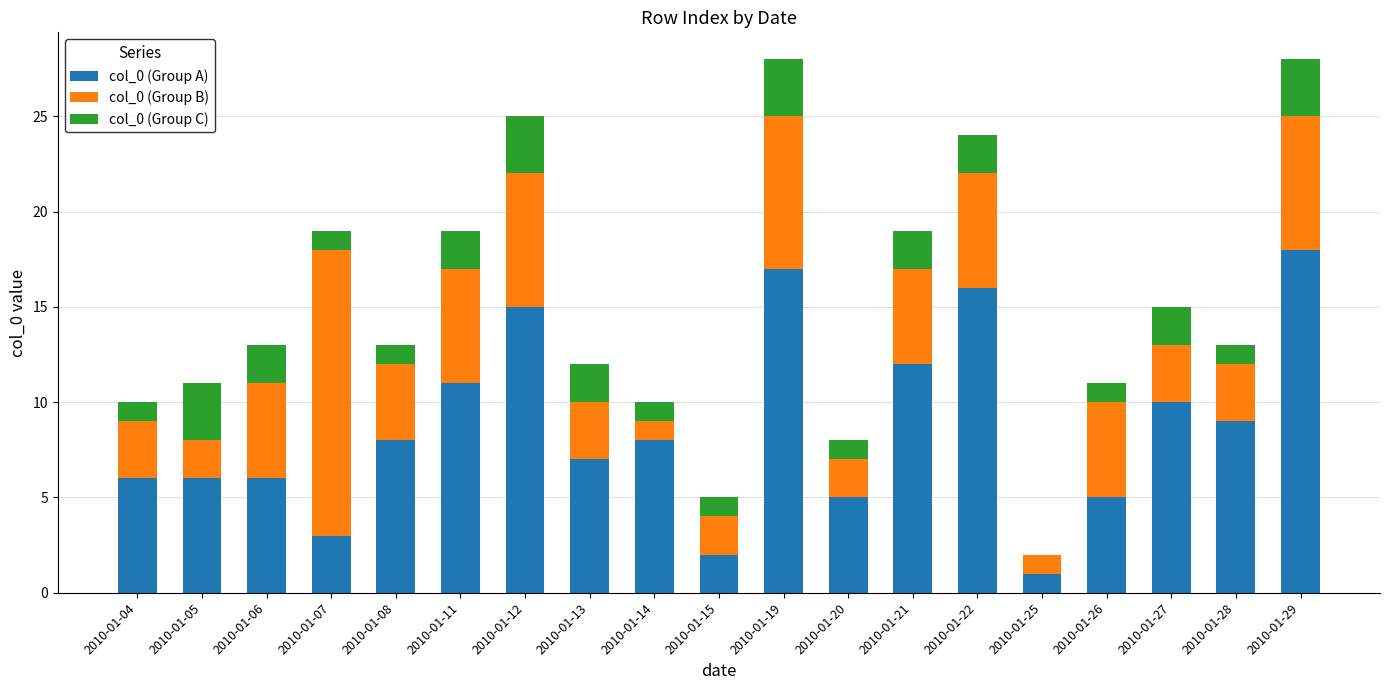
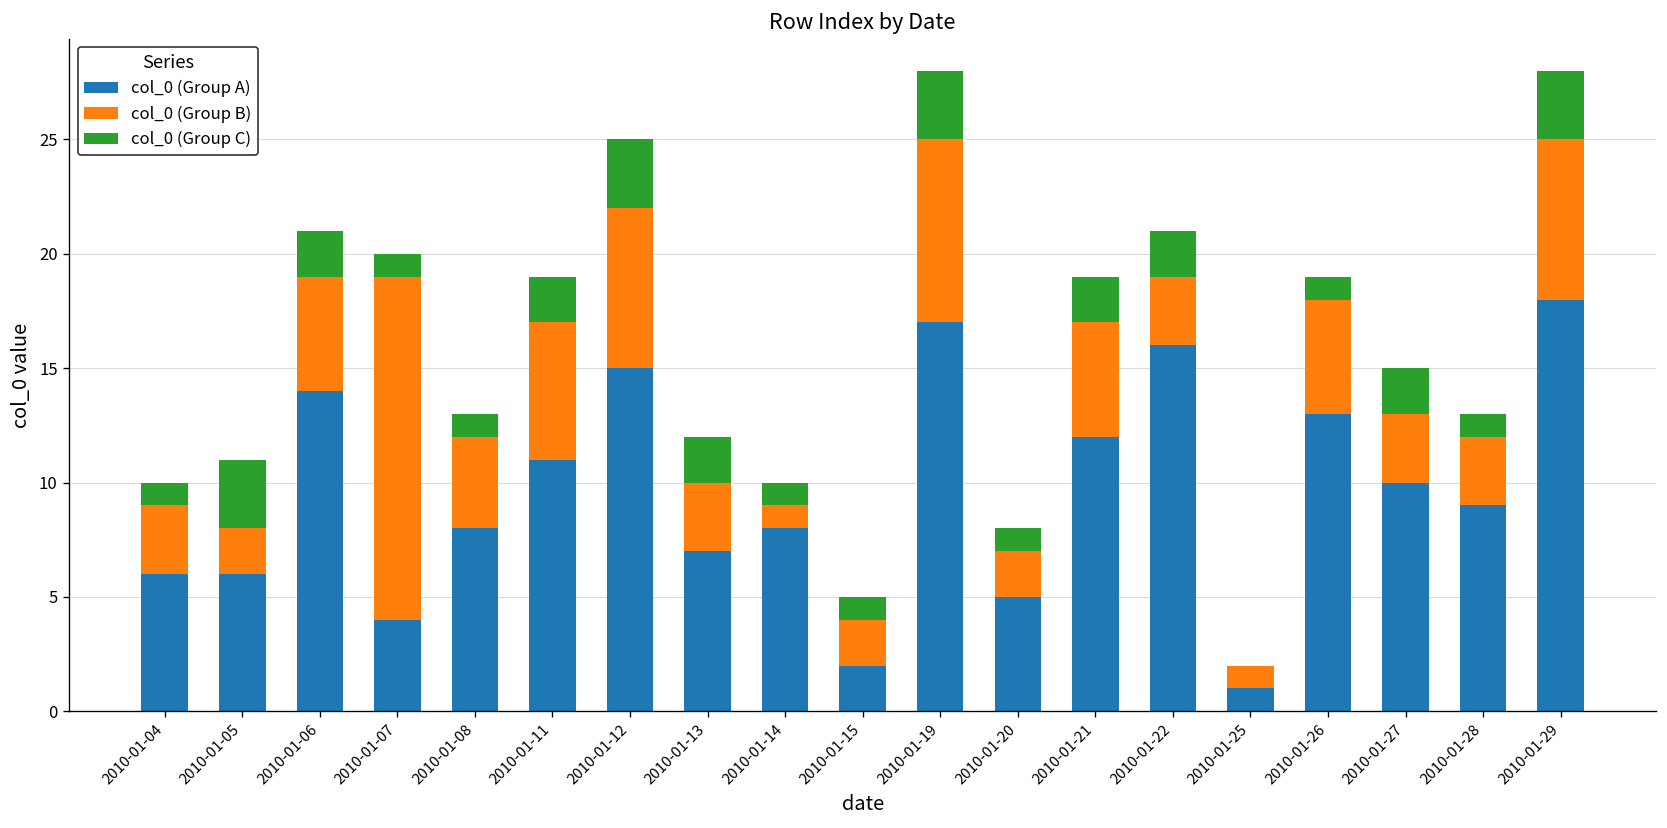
  {
    "col_0 (Group A)": {
      "2010-01-04": 6,
      "2010-01-05": 6,
-     "2010-01-06": 6,
-     "2010-01-07": 3,
+     "2010-01-06": 14,
+     "2010-01-07": 4,
      "2010-01-08": 8,
      "2010-01-11": 11,
      "2010-01-12": 15,
      "2010-01-13": 7,
      "2010-01-14": 8,
      "2010-01-15": 2,
      "2010-01-19": 17,
      "2010-01-20": 5,
      "2010-01-21": 12,
      "2010-01-22": 16,
      "2010-01-25": 1,
-     "2010-01-26": 5,
+     "2010-01-26": 13,
      "2010-01-27": 10,
      "2010-01-28": 9,
      "2010-01-29": 18
    },
    "col_0 (Group B)": {
      "2010-01-04": 3,
      "2010-01-05": 2,
      "2010-01-06": 5,
      "2010-01-07": 15,
      "2010-01-08": 4,
      "2010-01-11": 6,
      "2010-01-12": 7,
      "2010-01-13": 3,
      "2010-01-14": 1,
      "2010-01-15": 2,
      "2010-01-19": 8,
      "2010-01-20": 2,
      "2010-01-21": 5,
-     "2010-01-22": 6,
+     "2010-01-22": 3,
      "2010-01-25": 1,
      "2010-01-26": 5,
      "2010-01-27": 3,
      "2010-01-28": 3,
      "2010-01-29": 7
    },
    "col_0 (Group C)": {
      "2010-01-04": 1,
      "2010-01-05": 3,
      "2010-01-06": 2,
      "2010-01-07": 1,
      "2010-01-08": 1,
      "2010-01-11": 2,
      "2010-01-12": 3,
      "2010-01-13": 2,
      "2010-01-14": 1,
      "2010-01-15": 1,
      "2010-01-19": 3,
      "2010-01-20": 1,
      "2010-01-21": 2,
      "2010-01-22": 2,
      "2010-01-25": 0,
      "2010-01-26": 1,
      "2010-01-27": 2,
      "2010-01-28": 1,
      "2010-01-29": 3
    }
  }
